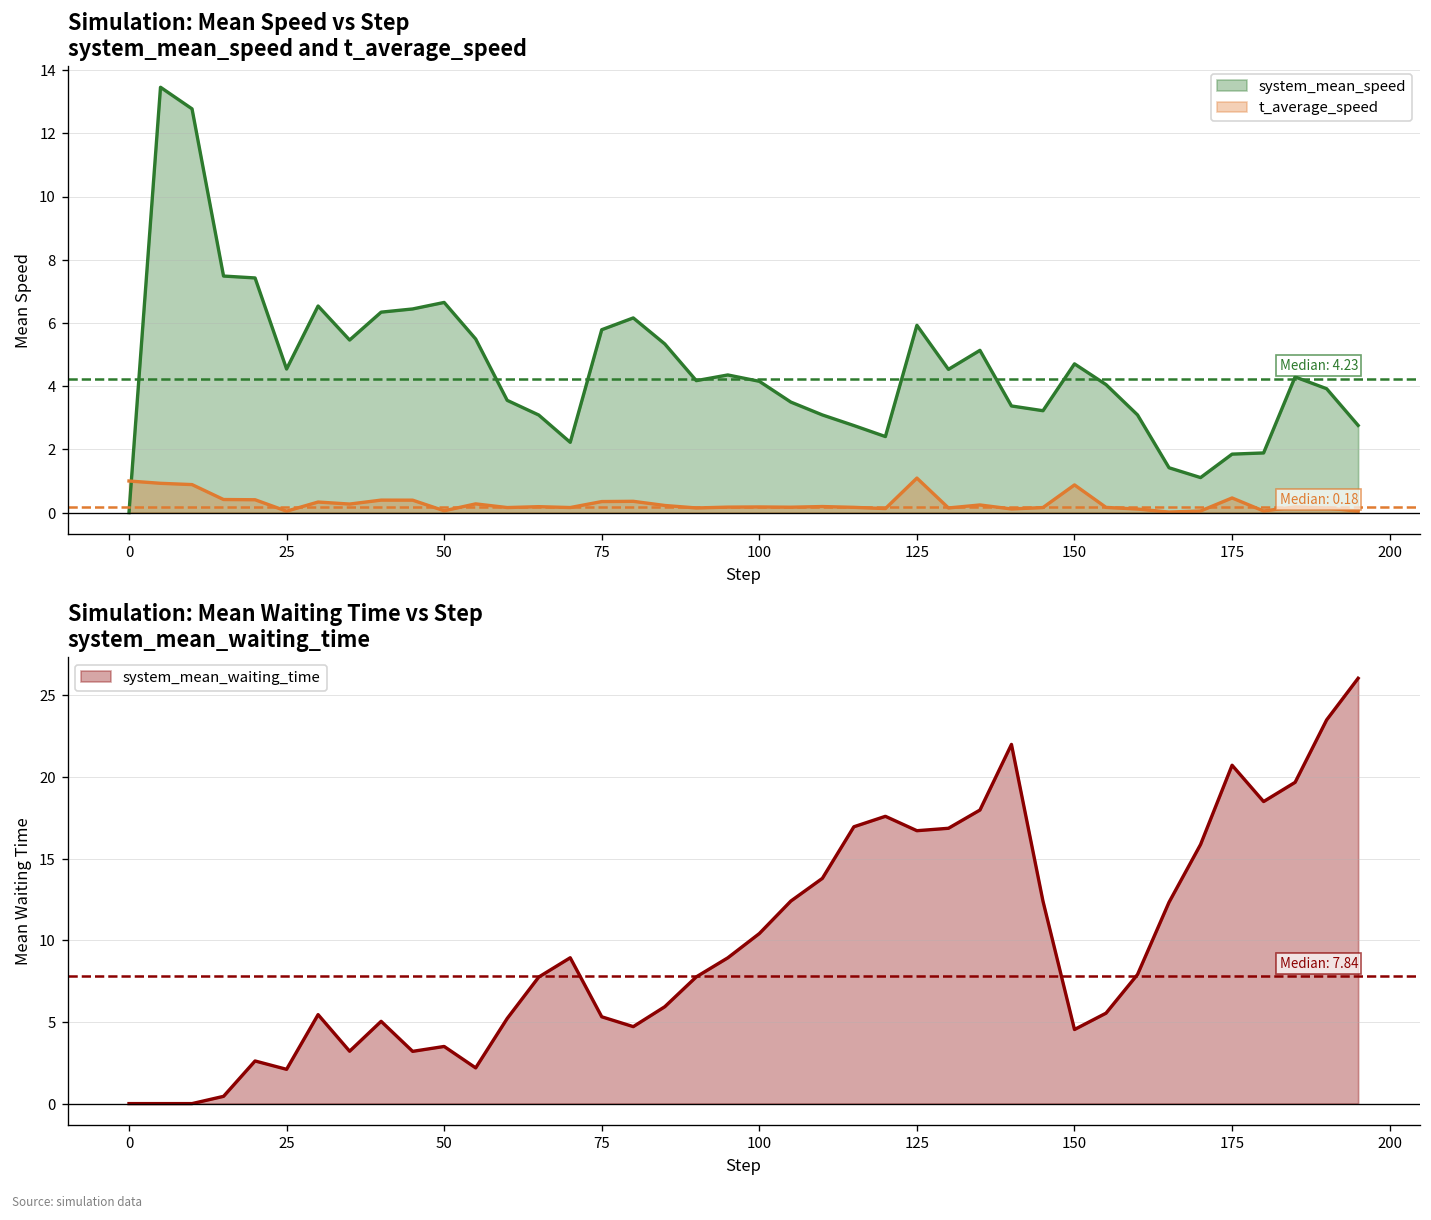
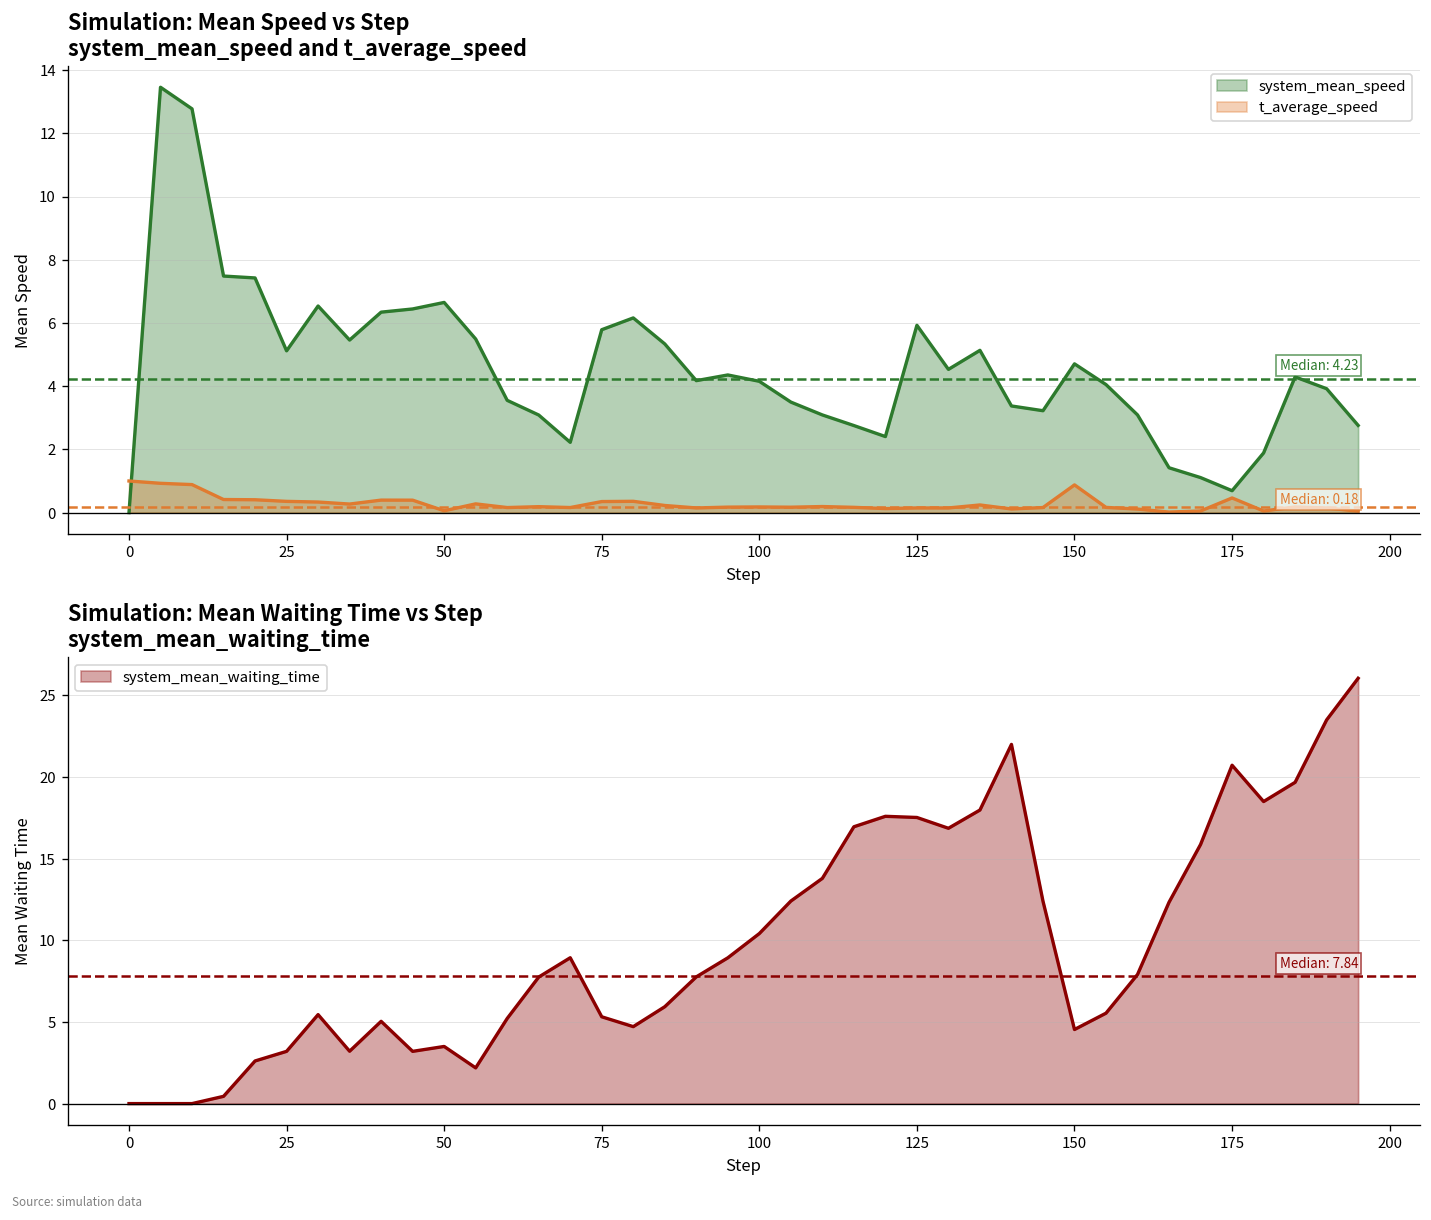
  {
    "Simulation: Mean Speed vs Step system_mean_speed and t_average_speed": {
      "system_mean_speed": {
        "0": 0.0,
-       "25": 4.5,
+       "25": 5.1,
        "50": 6.6,
        "75": 5.8,
        "100": 4.2,
        "125": 5.9,
        "150": 4.7,
-       "175": 1.8
+       "175": 0.7
      },
      "t_average_speed": {
        "0": 1.0,
-       "25": 0.0,
+       "25": 0.4,
        "50": 0.1,
        "75": 0.3,
        "100": 0.2,
-       "125": 1.1,
+       "125": 0.1,
        "150": 0.9,
        "175": 0.5
      }
    },
    "Simulation: Mean Waiting Time vs Step system_mean_waiting_time": {
      "0": 0.0,
-     "25": 2.1,
+     "25": 3.2,
      "50": 3.5,
      "75": 5.3,
      "100": 10.4,
-     "125": 16.7,
+     "125": 17.5,
      "150": 4.5,
      "175": 20.7
    }
  }
